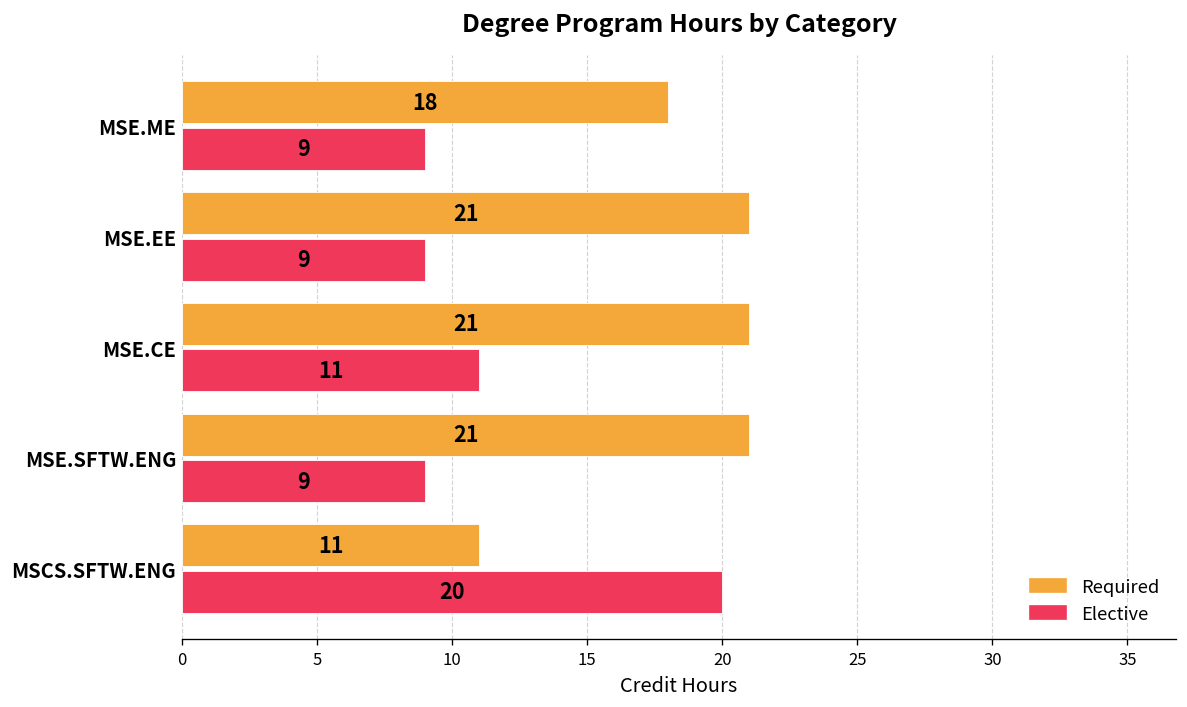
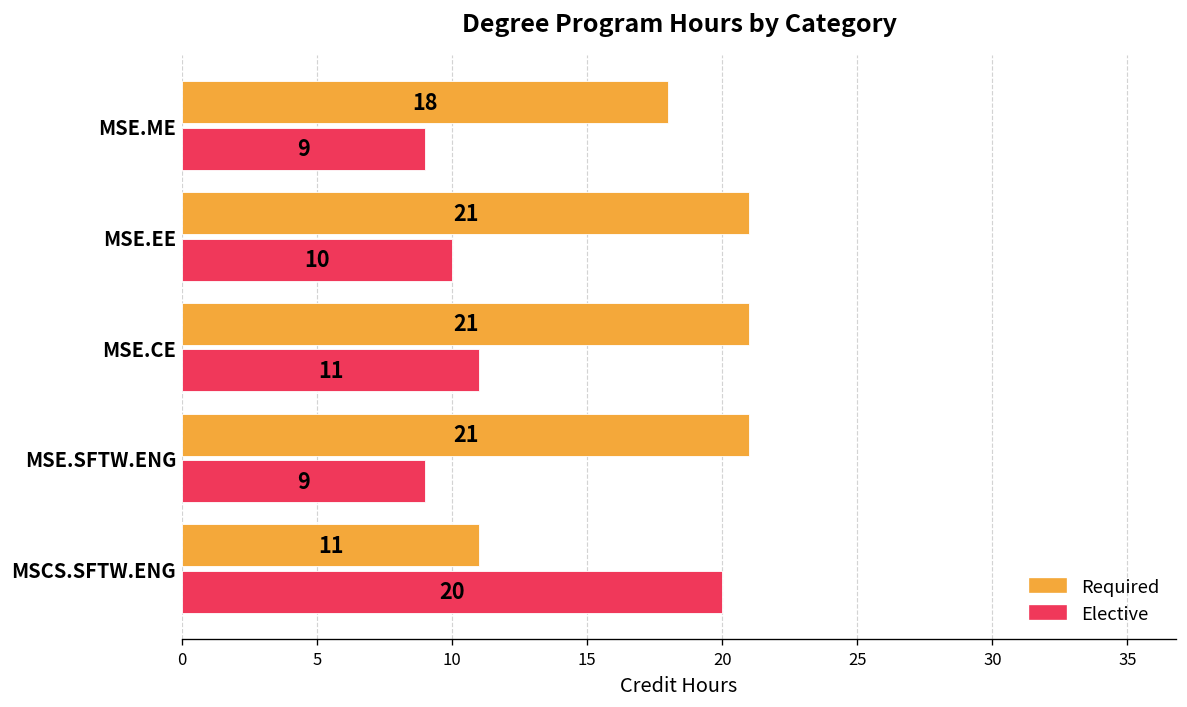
  {
    "Required": {
      "MSE.ME": 18,
      "MSE.EE": 21,
      "MSE.CE": 21,
      "MSE.SFTW.ENG": 21,
      "MSCS.SFTW.ENG": 11
    },
    "Elective": {
      "MSE.ME": 9,
-     "MSE.EE": 9,
+     "MSE.EE": 10,
      "MSE.CE": 11,
      "MSE.SFTW.ENG": 9,
      "MSCS.SFTW.ENG": 20
    }
  }
